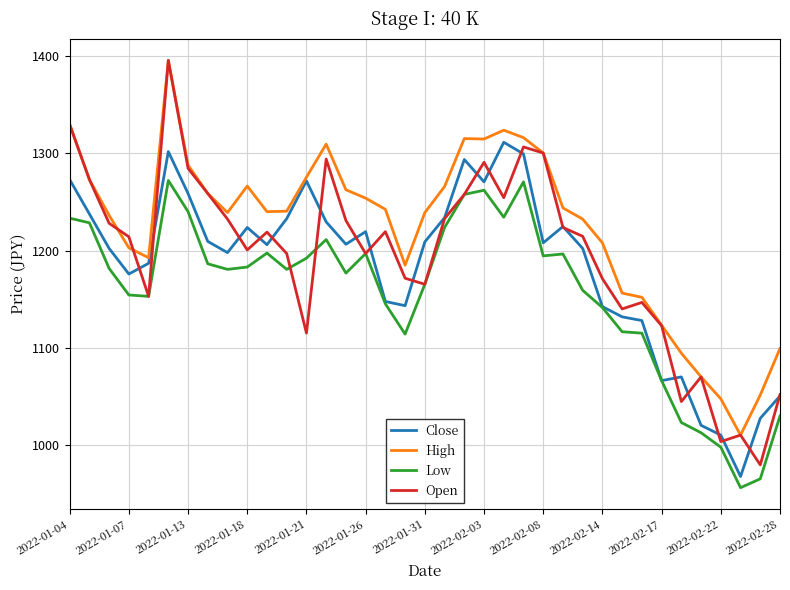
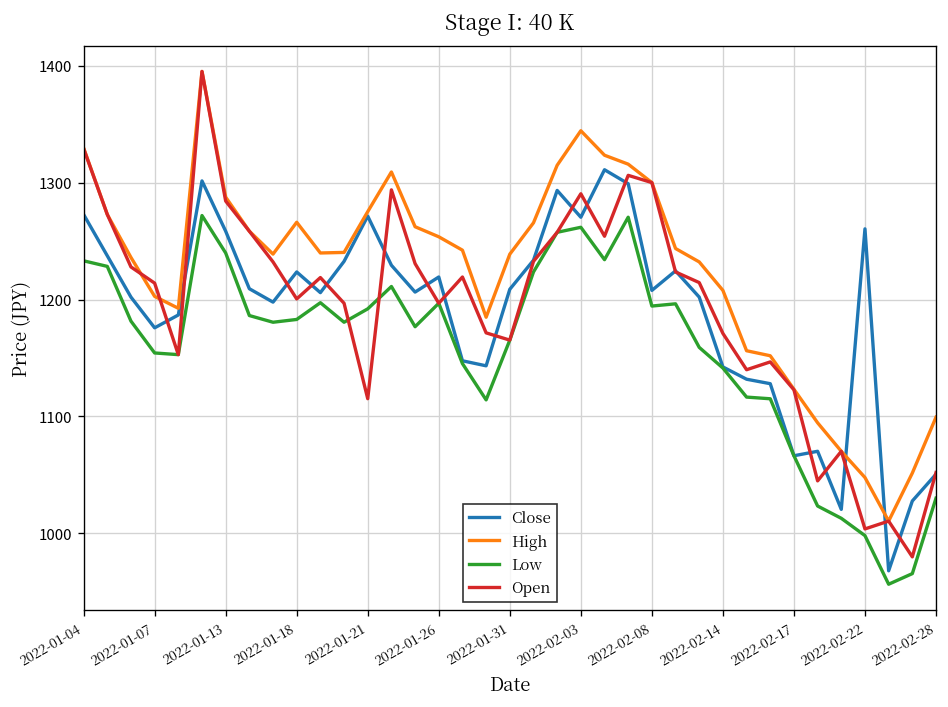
  {
    "Close": {
      "2022-01-04": 1270,
      "2022-01-07": 1180,
      "2022-01-13": 1260,
      "2022-01-18": 1220,
      "2022-01-21": 1270,
      "2022-01-26": 1220,
      "2022-01-31": 1210,
      "2022-02-03": 1270,
      "2022-02-08": 1210,
-     "2022-02-22": 1010
+     "2022-02-22": 1260
    },
    "High": {
      "2022-01-07": 1200,
      "2022-01-13": 1290,
      "2022-01-18": 1270,
      "2022-01-21": 1280,
      "2022-01-26": 1250,
      "2022-01-31": 1240,
-     "2022-02-03": 1310,
+     "2022-02-03": 1340,
      "2022-02-14": 1210,
      "2022-02-22": 1050,
      "2022-02-28": 1100
    },
    "Low": {
      "2022-01-04": 1230,
      "2022-01-07": 1150,
      "2022-01-13": 1240,
      "2022-01-18": 1180,
      "2022-01-21": 1190,
      "2022-02-03": 1260,
      "2022-02-08": 1190,
      "2022-02-22": 1000,
      "2022-02-28": 1030
    },
    "Open": {
      "2022-01-07": 1210,
      "2022-01-13": 1280,
      "2022-01-18": 1200,
      "2022-01-21": 1120,
      "2022-02-03": 1290,
      "2022-02-14": 1170,
      "2022-02-22": 1000
    }
  }
